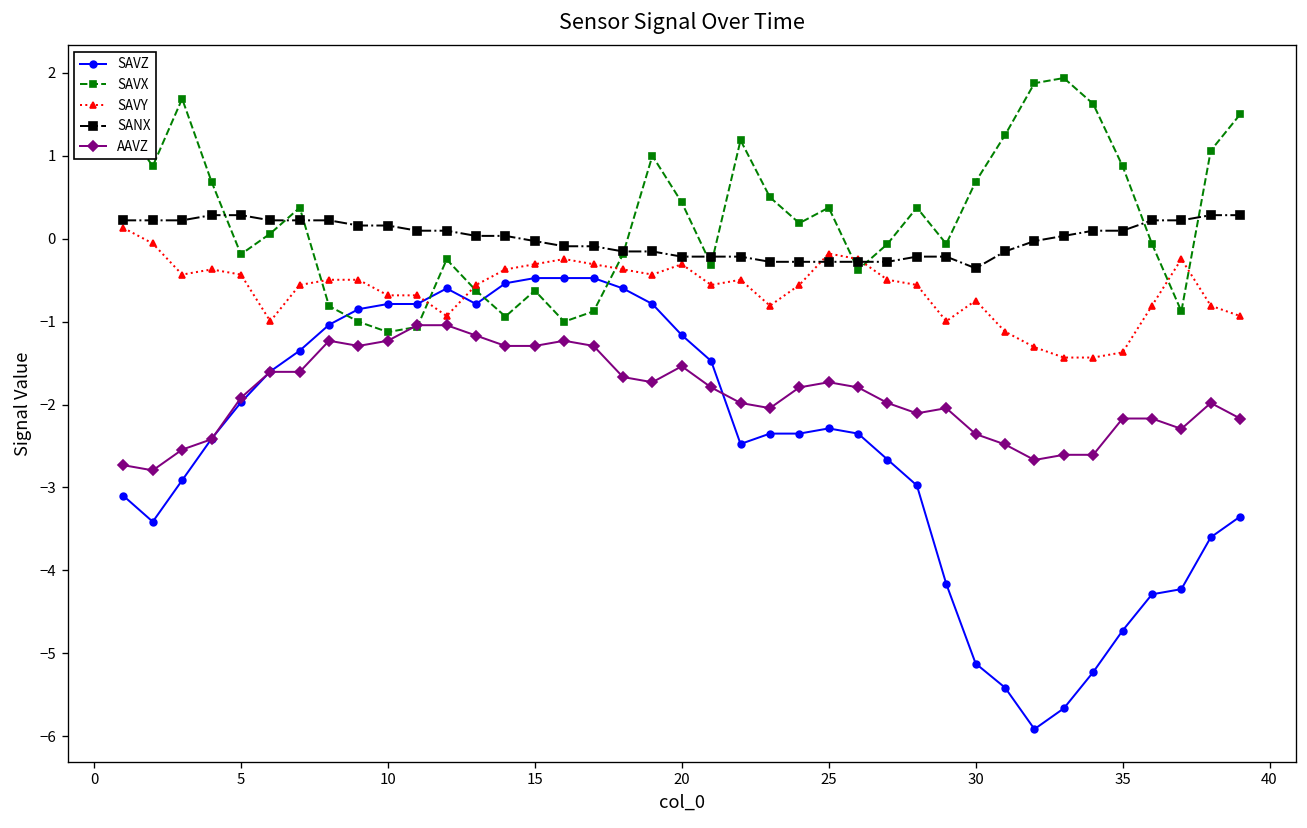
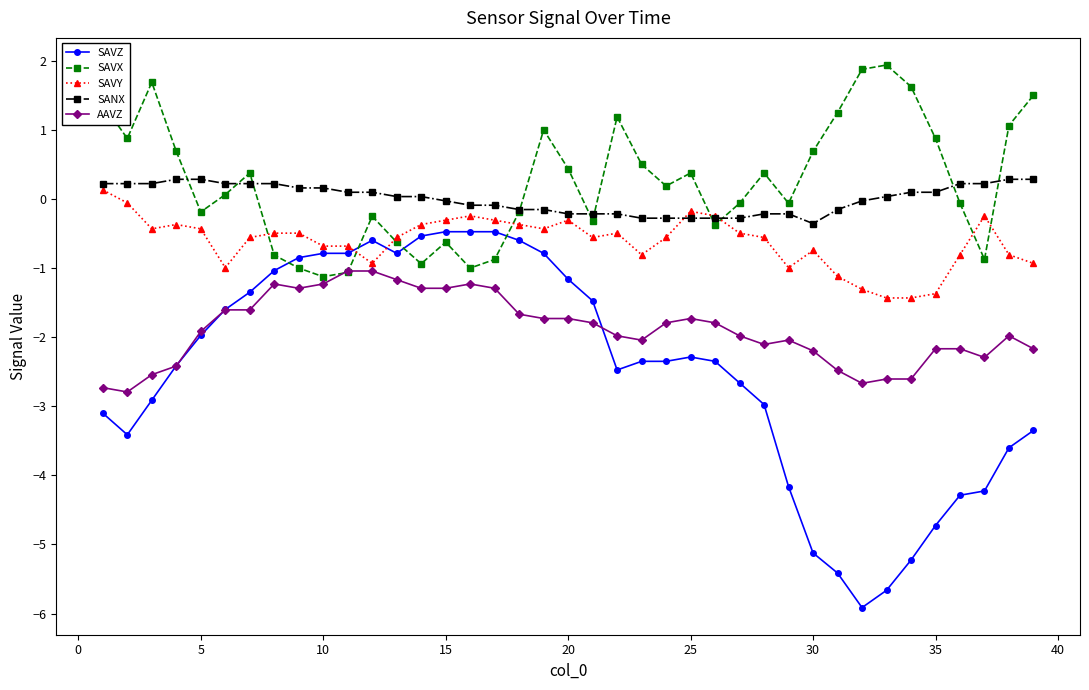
  {
    "SAVZ": {
      "5": -2.0,
      "10": -0.8,
      "15": -0.5,
      "20": -1.2,
      "25": -2.3,
      "30": -5.1,
      "35": -4.7
    },
    "SAVX": {
      "5": -0.2,
      "10": -1.1,
      "15": -0.6,
      "20": 0.4,
      "25": 0.4,
      "30": 0.7,
      "35": 0.9
    },
    "SAVY": {
      "5": -0.4,
      "10": -0.7,
      "15": -0.3,
      "20": -0.3,
      "25": -0.2,
      "30": -0.7,
      "35": -1.4
    },
    "SANX": {
      "5": 0.3,
      "10": 0.2,
      "15": 0.0,
      "20": -0.2,
      "25": -0.3,
      "30": -0.4,
      "35": 0.1
    },
    "AAVZ": {
      "5": -1.9,
      "10": -1.2,
      "15": -1.3,
-     "20": -1.5,
+     "20": -1.7,
      "25": -1.7,
-     "30": -2.4,
+     "30": -2.2,
      "35": -2.2
    }
  }
